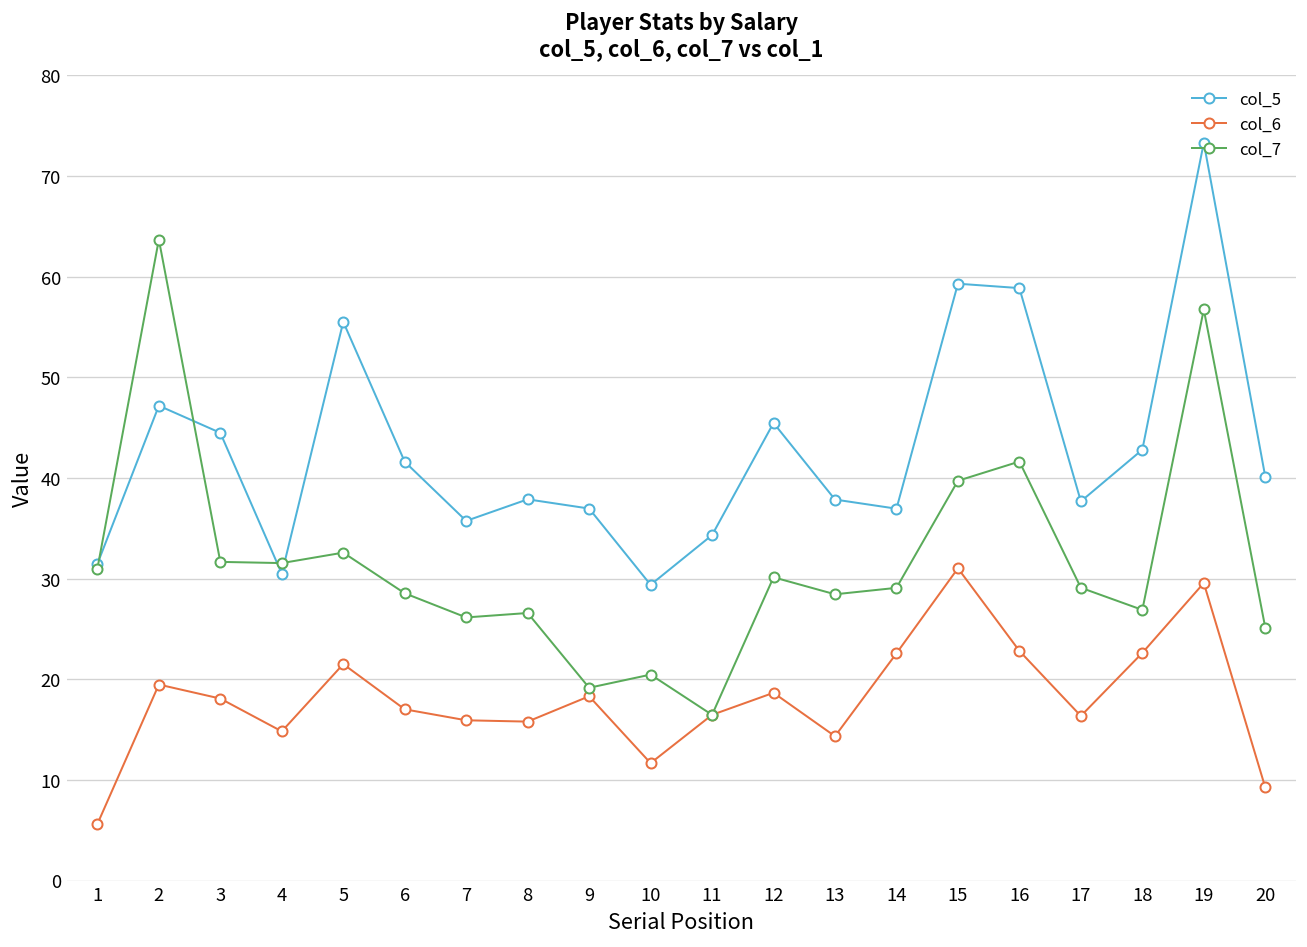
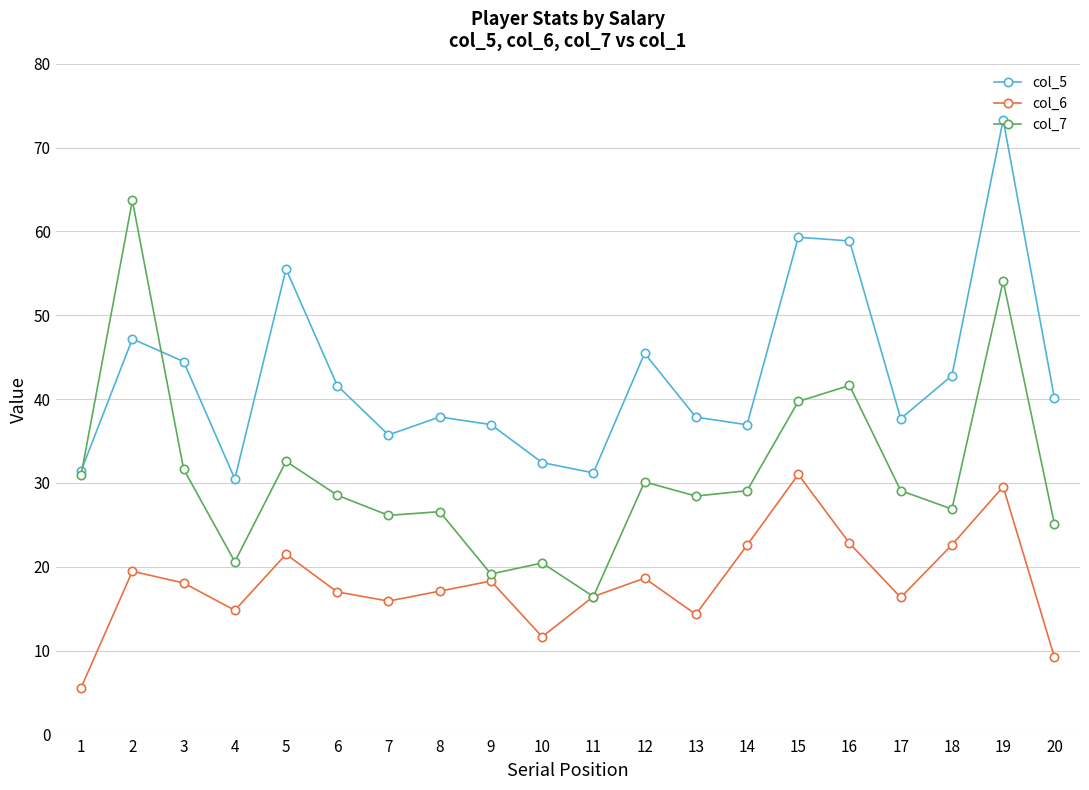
  {
    "col_5": {
      "1": 31,
      "2": 47,
      "3": 44,
      "4": 30,
      "5": 56,
      "6": 42,
      "7": 36,
      "8": 38,
      "9": 37,
-     "10": 29,
-     "11": 34,
+     "10": 32,
+     "11": 31,
      "12": 45,
      "13": 38,
      "14": 37,
      "15": 59,
      "16": 59,
      "17": 38,
      "18": 43,
      "19": 73,
      "20": 40
    },
    "col_6": {
      "1": 6,
      "2": 19,
      "3": 18,
      "4": 15,
      "5": 22,
      "6": 17,
      "7": 16,
-     "8": 16,
+     "8": 17,
      "9": 18,
      "10": 12,
      "12": 19,
      "13": 14,
      "14": 23,
      "15": 31,
      "16": 23,
      "17": 16,
      "18": 23,
      "19": 30,
      "20": 9
    },
    "col_7": {
      "1": 31,
      "2": 64,
      "3": 32,
-     "4": 32,
+     "4": 21,
      "5": 33,
      "6": 29,
      "7": 26,
      "8": 27,
      "9": 19,
      "10": 20,
      "12": 30,
      "13": 28,
      "14": 29,
      "15": 40,
      "16": 42,
      "17": 29,
      "18": 27,
-     "19": 57,
+     "19": 54,
      "20": 25
    }
  }
